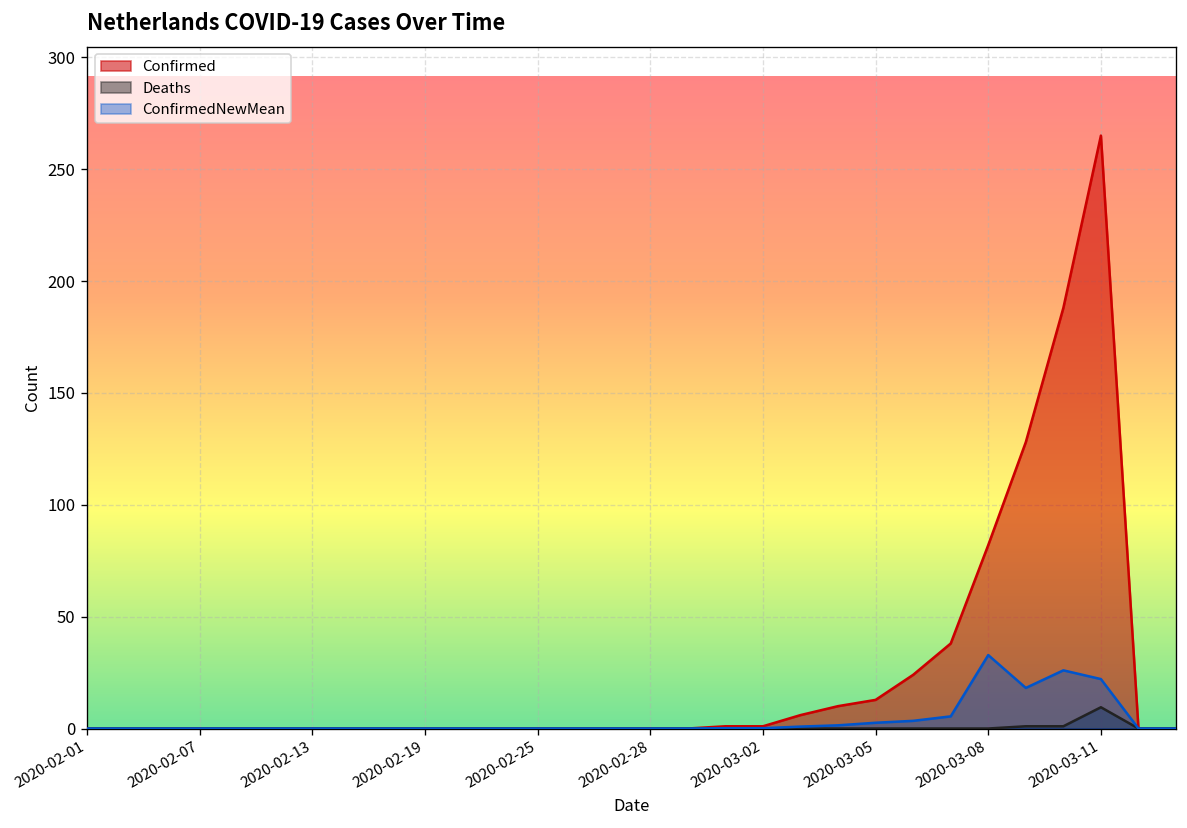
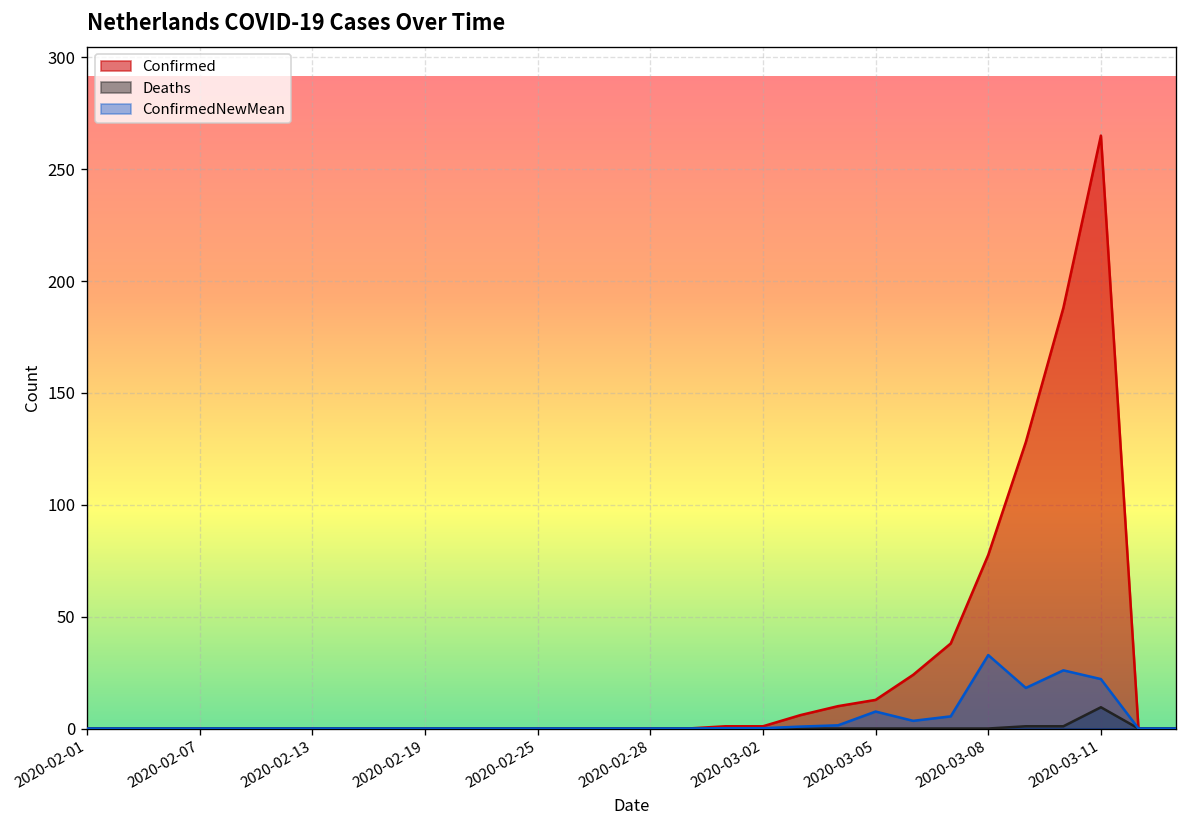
  {
    "Confirmed": {
      "2020-03-05": 13,
-     "2020-03-08": 82,
+     "2020-03-08": 78,
      "2020-03-11": 265
    },
    "Deaths": {
      "2020-03-05": 0,
      "2020-03-08": 0,
      "2020-03-11": 10
    },
    "ConfirmedNewMean": {
-     "2020-03-05": 3,
+     "2020-03-05": 8,
      "2020-03-08": 33,
      "2020-03-11": 22
    }
  }
